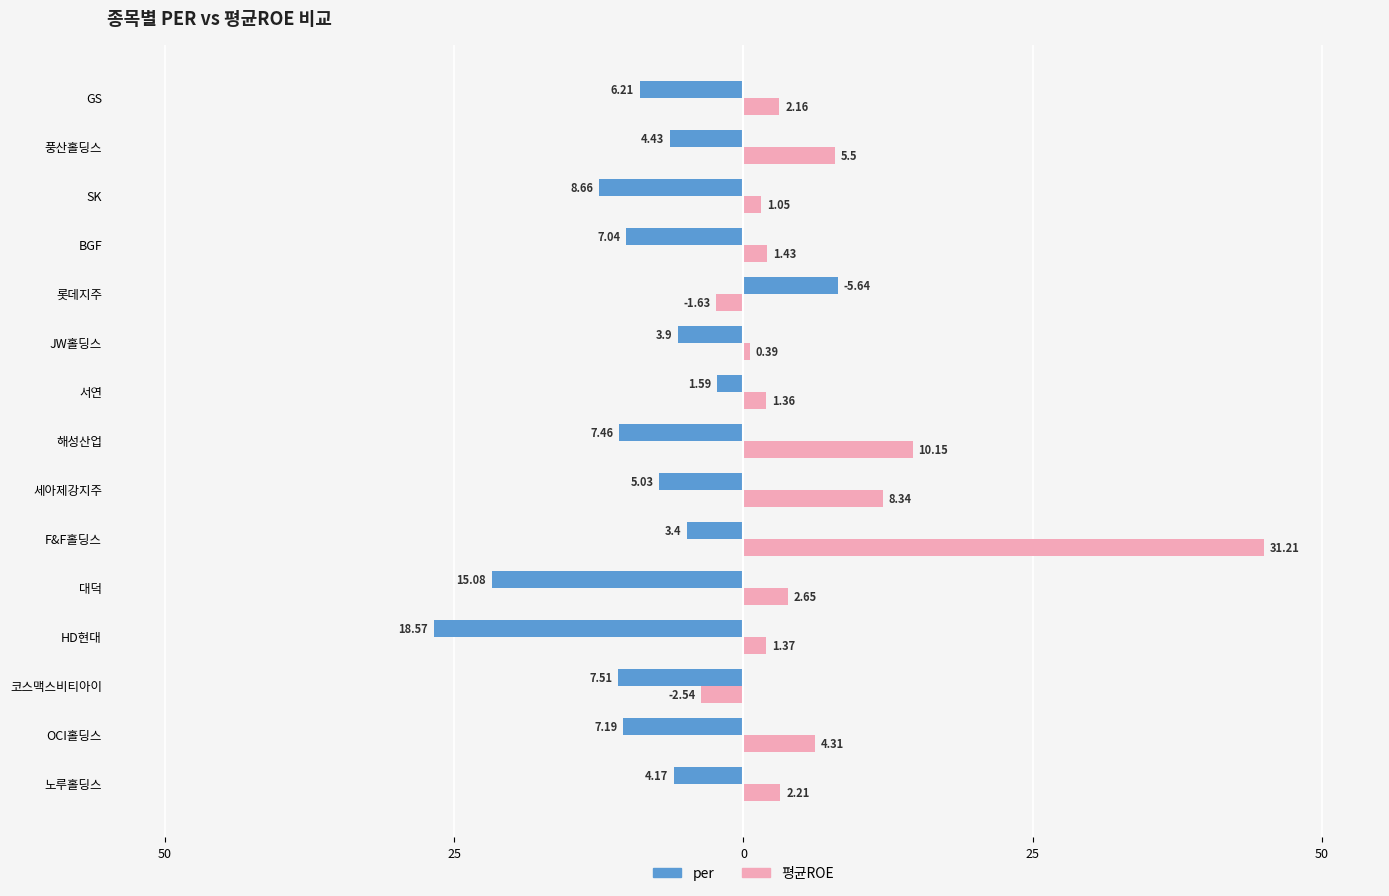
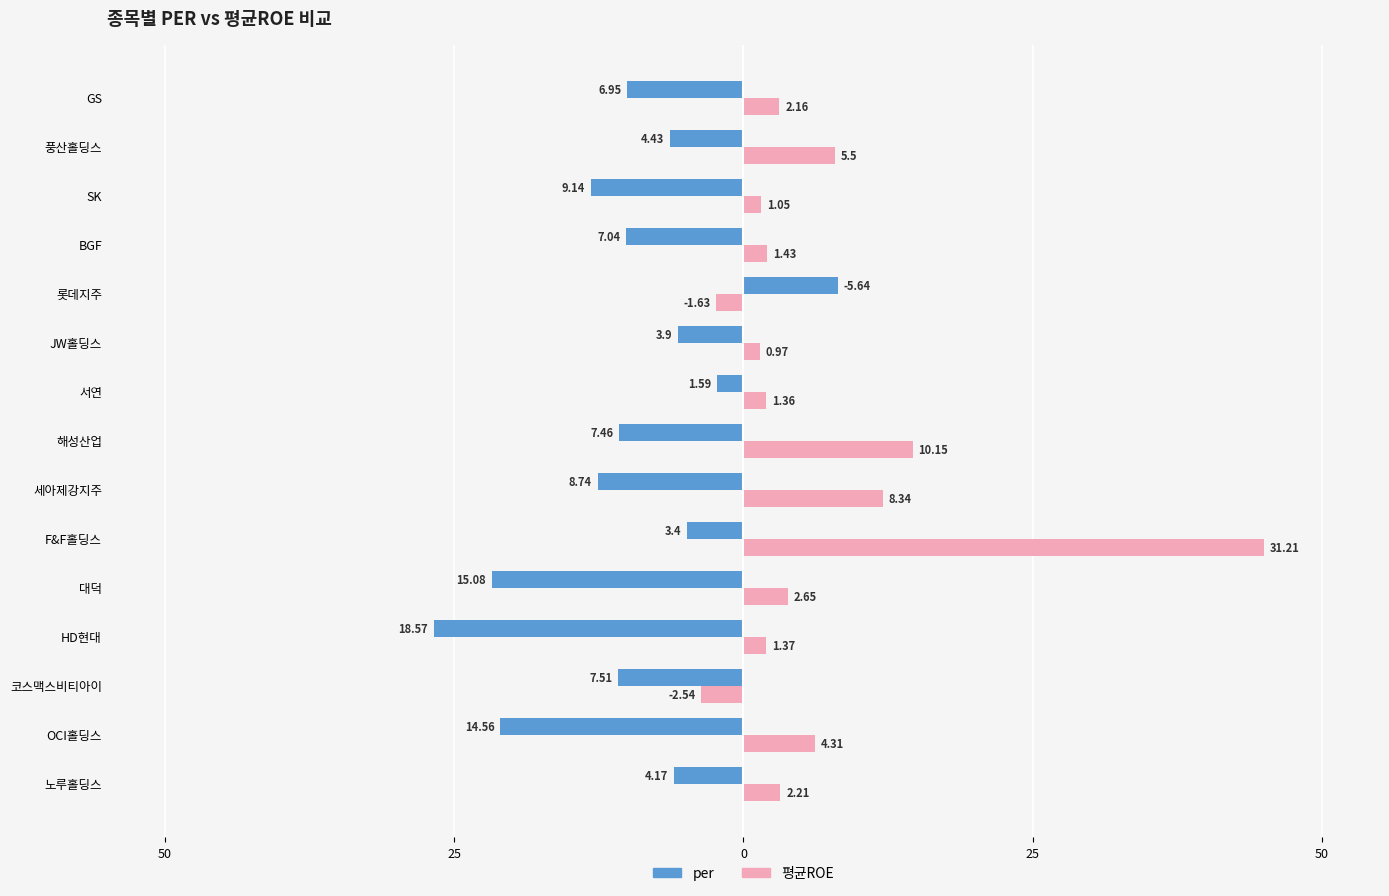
  {
    "per": {
-     "GS": 6.21,
-     "SK": 8.66,
-     "세아제강지주": 5.03,
-     "OCI홀딩스": 7.19
+     "GS": 6.95,
+     "SK": 9.14,
+     "세아제강지주": 8.74,
+     "OCI홀딩스": 14.56
    },
    "평균ROE": {
-     "JW홀딩스": 0.39
+     "JW홀딩스": 0.97
    }
  }
